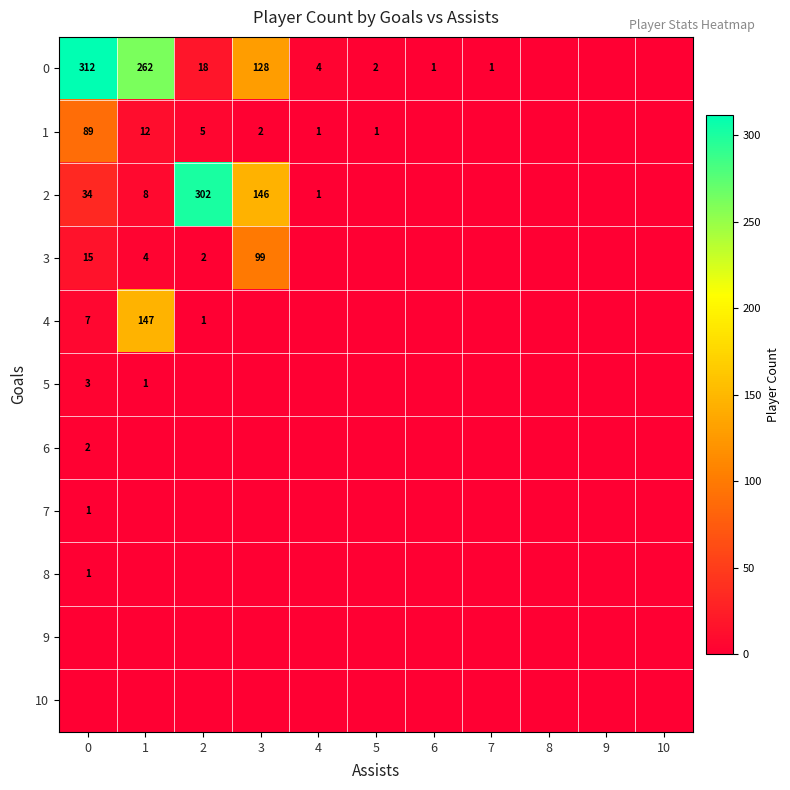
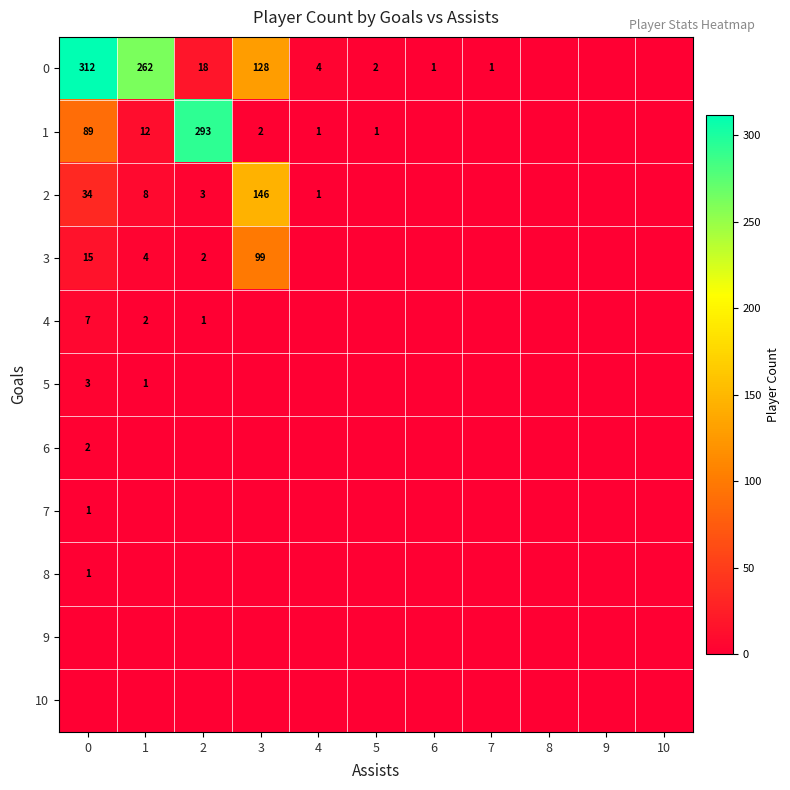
  {
    "0": {
      "0": 312,
      "1": 262,
      "2": 18,
      "3": 128,
      "4": 4,
      "5": 2,
      "6": 1,
      "7": 1
    },
    "1": {
      "0": 89,
      "1": 12,
-     "2": 5,
+     "2": 293,
      "3": 2,
      "4": 1,
      "5": 1
    },
    "2": {
      "0": 34,
      "1": 8,
-     "2": 302,
+     "2": 3,
      "3": 146,
      "4": 1
    },
    "3": {
      "0": 15,
      "1": 4,
      "2": 2,
      "3": 99
    },
    "4": {
      "0": 7,
-     "1": 147,
+     "1": 2,
      "2": 1
    },
    "5": {
      "0": 3,
      "1": 1
    },
    "6": {
      "0": 2
    },
    "7": {
      "0": 1
    },
    "8": {
      "0": 1
    }
  }
